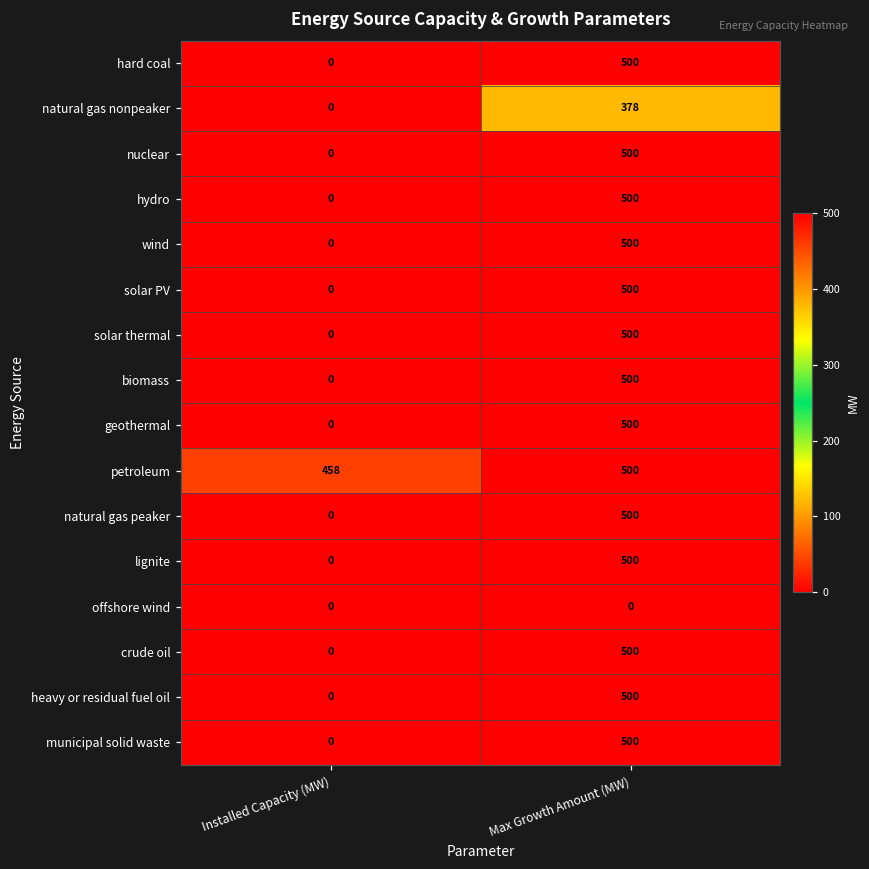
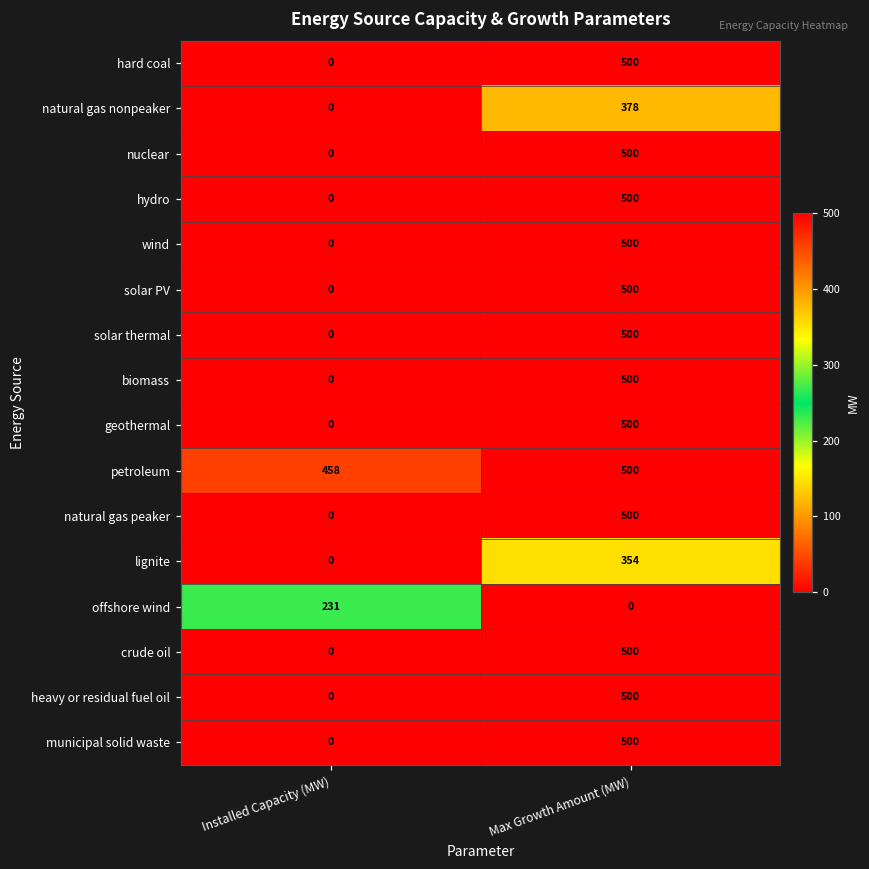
  {
    "hard coal": {
      "Installed Capacity (MW)": 0,
      "Max Growth Amount (MW)": 500
    },
    "natural gas nonpeaker": {
      "Installed Capacity (MW)": 0,
      "Max Growth Amount (MW)": 378
    },
    "nuclear": {
      "Installed Capacity (MW)": 0,
      "Max Growth Amount (MW)": 500
    },
    "hydro": {
      "Installed Capacity (MW)": 0,
      "Max Growth Amount (MW)": 500
    },
    "wind": {
      "Installed Capacity (MW)": 0,
      "Max Growth Amount (MW)": 500
    },
    "solar PV": {
      "Installed Capacity (MW)": 0,
      "Max Growth Amount (MW)": 500
    },
    "solar thermal": {
      "Installed Capacity (MW)": 0,
      "Max Growth Amount (MW)": 500
    },
    "biomass": {
      "Installed Capacity (MW)": 0,
      "Max Growth Amount (MW)": 500
    },
    "geothermal": {
      "Installed Capacity (MW)": 0,
      "Max Growth Amount (MW)": 500
    },
    "petroleum": {
      "Installed Capacity (MW)": 458,
      "Max Growth Amount (MW)": 500
    },
    "natural gas peaker": {
      "Installed Capacity (MW)": 0,
      "Max Growth Amount (MW)": 500
    },
    "lignite": {
      "Installed Capacity (MW)": 0,
-     "Max Growth Amount (MW)": 500
+     "Max Growth Amount (MW)": 354
    },
    "offshore wind": {
-     "Installed Capacity (MW)": 0,
+     "Installed Capacity (MW)": 231,
      "Max Growth Amount (MW)": 0
    },
    "crude oil": {
      "Installed Capacity (MW)": 0,
      "Max Growth Amount (MW)": 500
    },
    "heavy or residual fuel oil": {
      "Installed Capacity (MW)": 0,
      "Max Growth Amount (MW)": 500
    },
    "municipal solid waste": {
      "Installed Capacity (MW)": 0,
      "Max Growth Amount (MW)": 500
    }
  }
